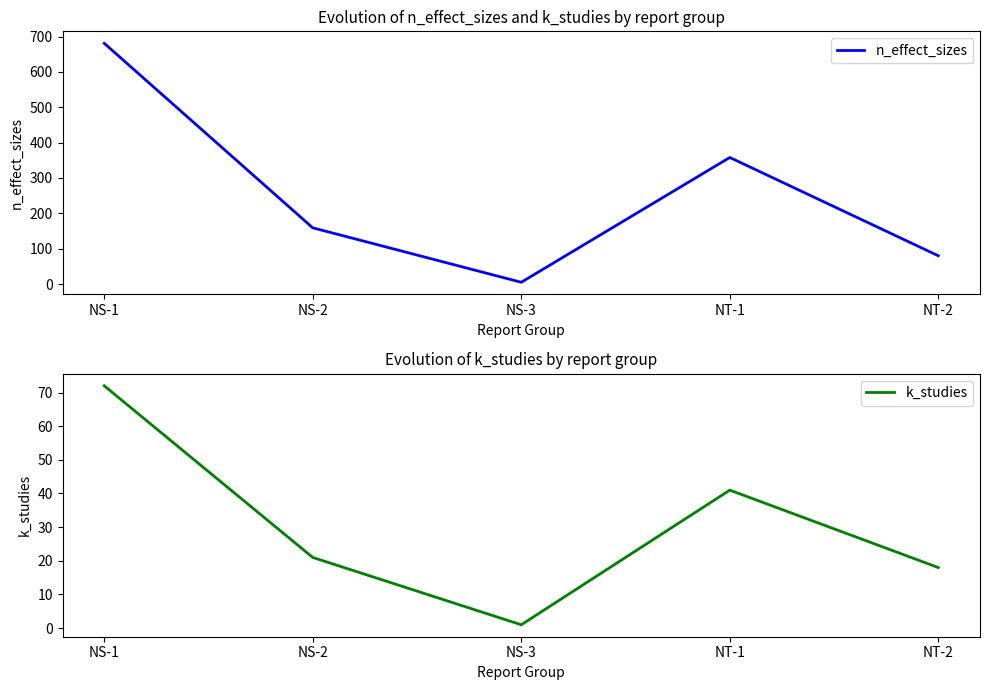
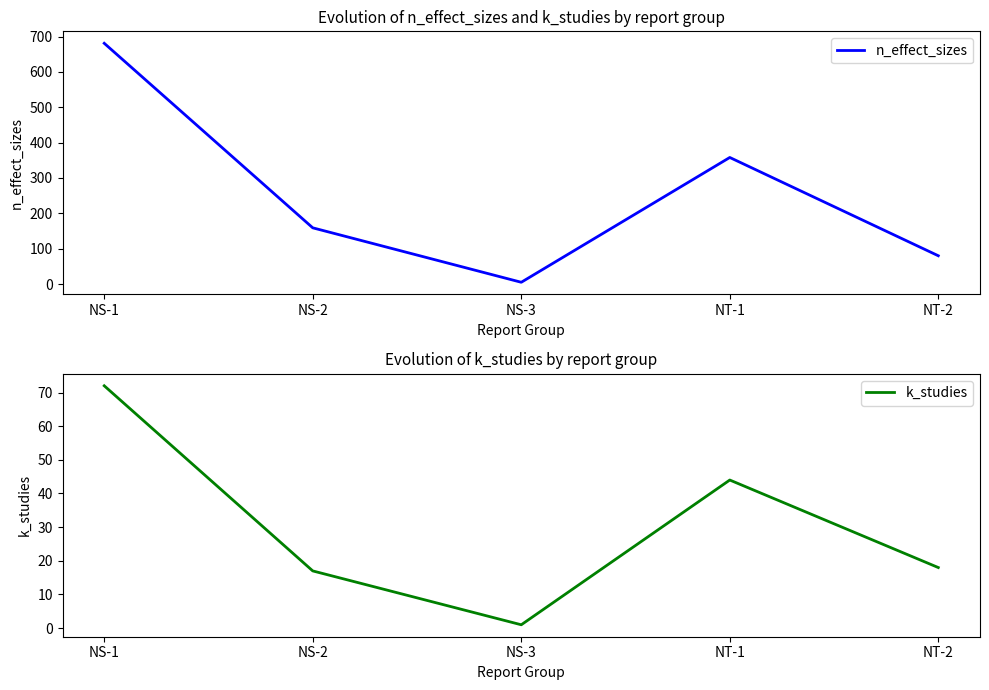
  {
    "Evolution of n_effect_sizes and k_studies by report group": {
      "NS-1": 680,
      "NS-2": 160,
      "NS-3": 10,
      "NT-1": 360,
      "NT-2": 80
    },
    "Evolution of k_studies by report group": {
      "NS-1": 72,
-     "NS-2": 21,
+     "NS-2": 17,
      "NS-3": 1,
-     "NT-1": 41,
+     "NT-1": 44,
      "NT-2": 18
    }
  }
